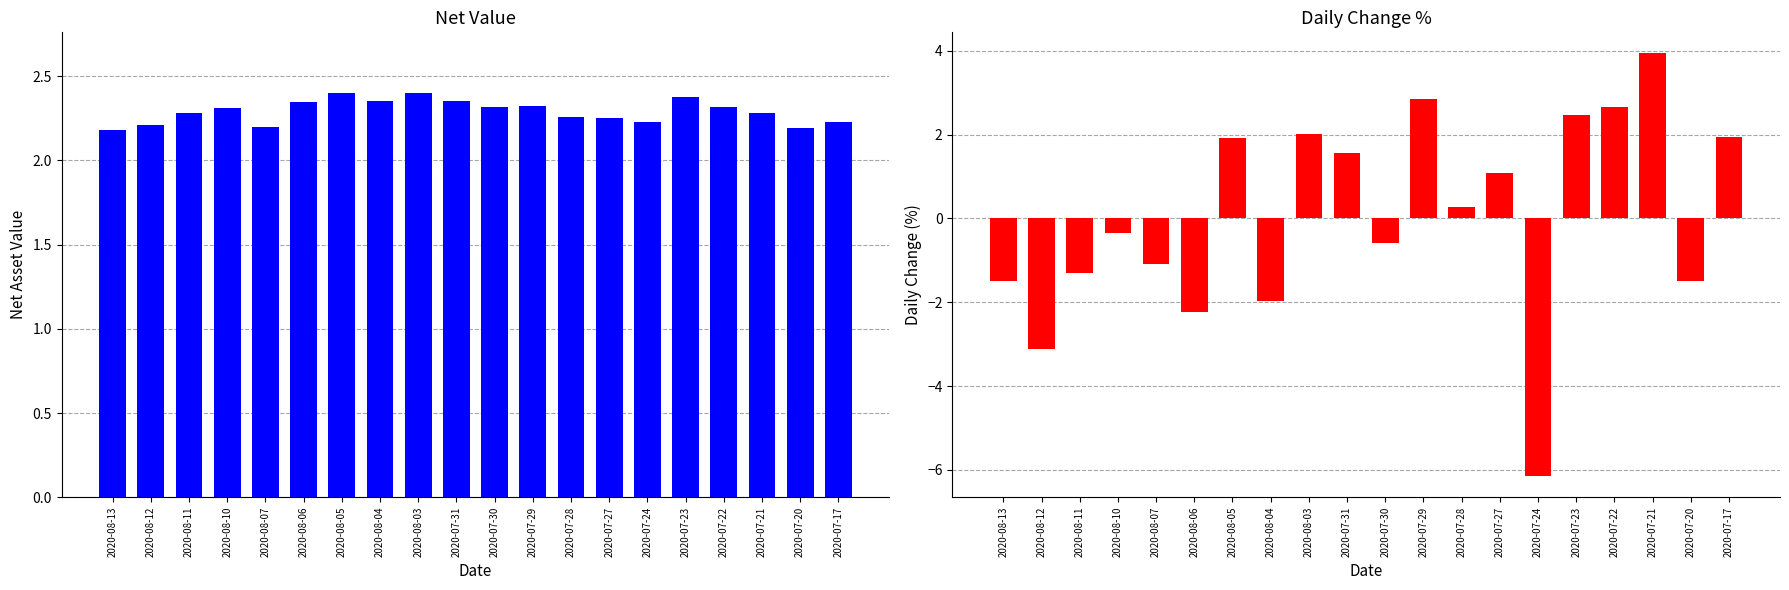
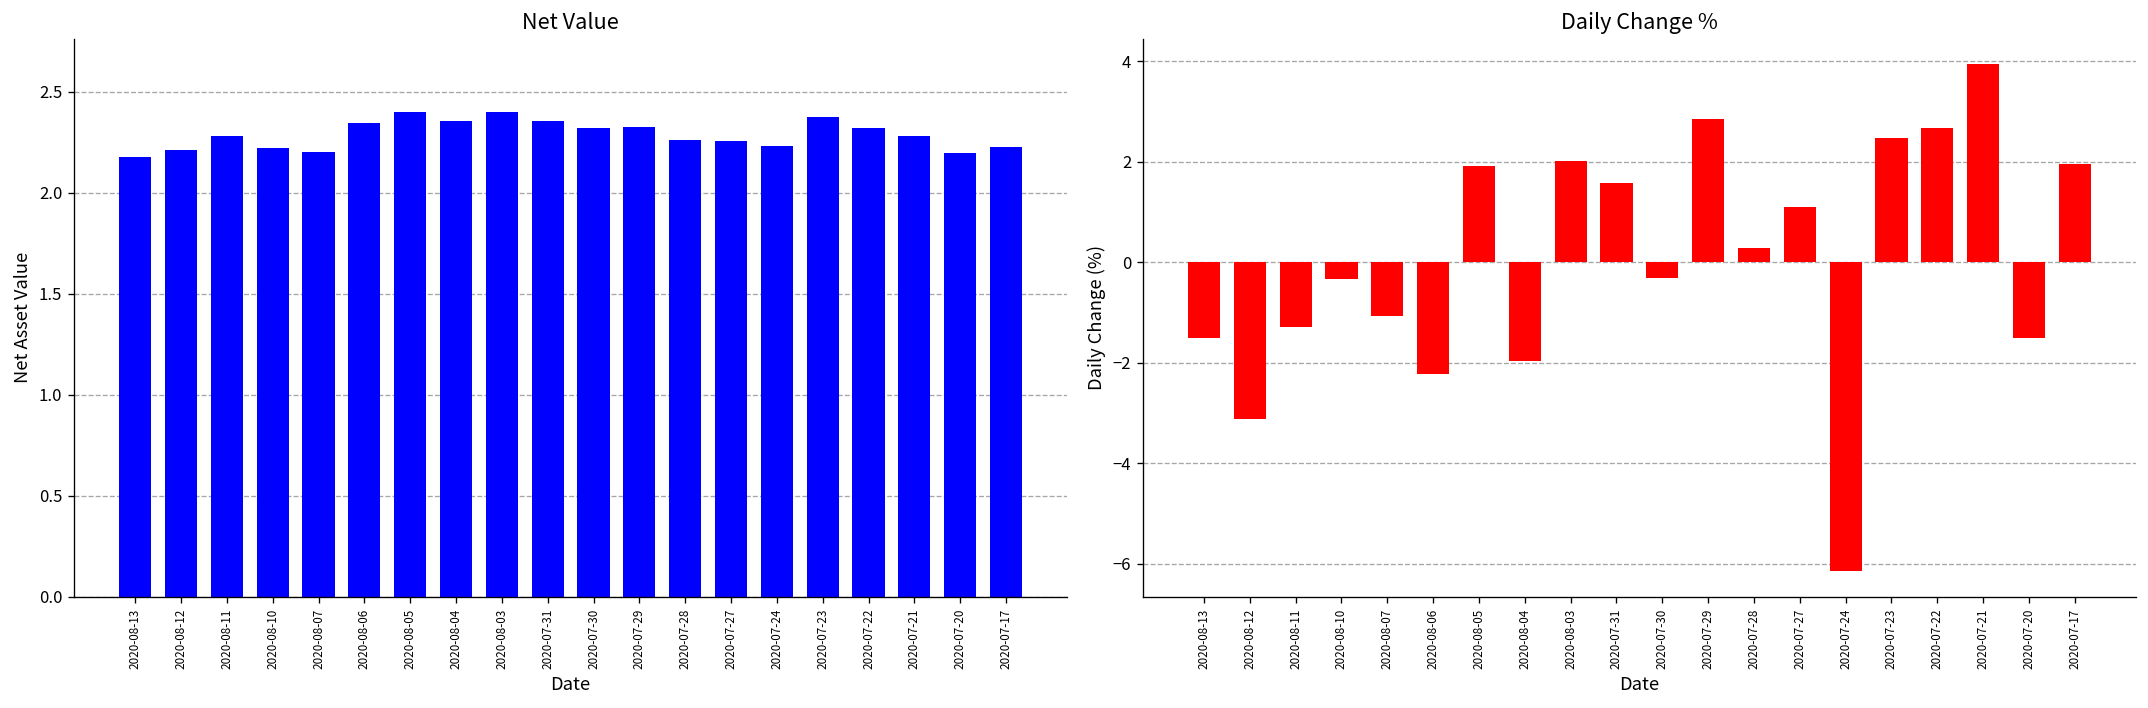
  {
    "Net Value": {
      "2020-08-13": 2.18,
      "2020-08-12": 2.21,
      "2020-08-11": 2.28,
-     "2020-08-10": 2.31,
+     "2020-08-10": 2.22,
      "2020-08-07": 2.20,
      "2020-08-06": 2.35,
      "2020-08-05": 2.40,
      "2020-08-04": 2.35,
      "2020-08-03": 2.40,
      "2020-07-31": 2.35,
      "2020-07-30": 2.32,
      "2020-07-29": 2.32,
      "2020-07-28": 2.26,
      "2020-07-27": 2.25,
      "2020-07-24": 2.23,
      "2020-07-23": 2.38,
      "2020-07-22": 2.32,
      "2020-07-21": 2.28,
      "2020-07-20": 2.19,
      "2020-07-17": 2.23
    },
    "Daily Change %": {
      "2020-08-13": -1.5,
      "2020-08-12": -3.1,
      "2020-08-11": -1.3,
      "2020-08-10": -0.3,
      "2020-08-07": -1.1,
      "2020-08-06": -2.2,
      "2020-08-05": 1.9,
      "2020-08-04": -2.0,
      "2020-08-03": 2.0,
      "2020-07-31": 1.6,
-     "2020-07-30": -0.6,
+     "2020-07-30": -0.3,
      "2020-07-29": 2.9,
      "2020-07-28": 0.3,
      "2020-07-27": 1.1,
      "2020-07-24": -6.2,
      "2020-07-23": 2.5,
      "2020-07-22": 2.7,
      "2020-07-21": 3.9,
      "2020-07-20": -1.5,
      "2020-07-17": 2.0
    }
  }
